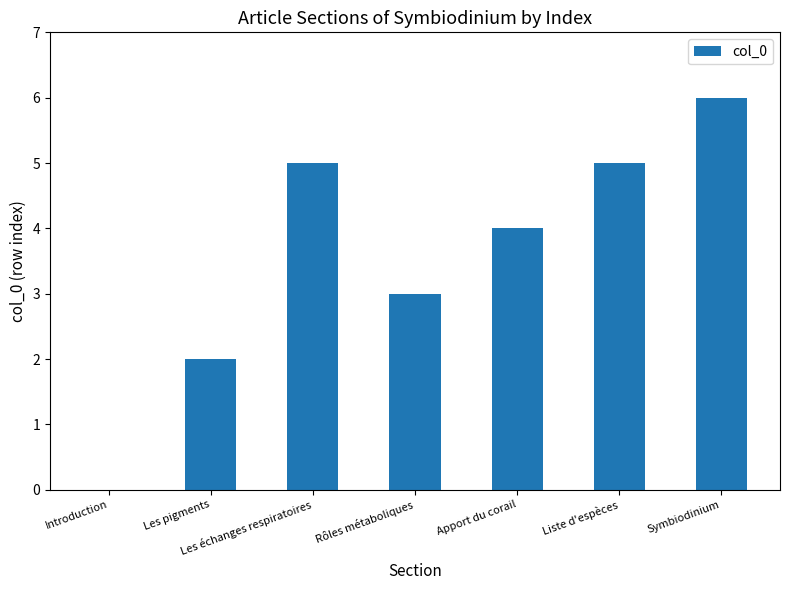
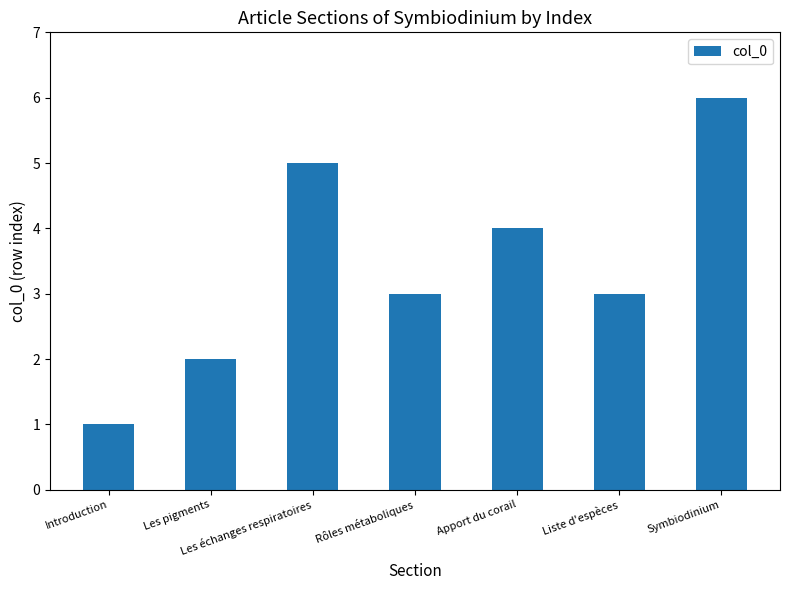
  {
-   "Introduction": 0,
+   "Introduction": 1,
    "Les pigments": 2,
    "Les échanges respiratoires": 5,
    "Rôles métaboliques": 3,
    "Apport du corail": 4,
-   "Liste d'espèces": 5,
+   "Liste d'espèces": 3,
    "Symbiodinium": 6
  }
